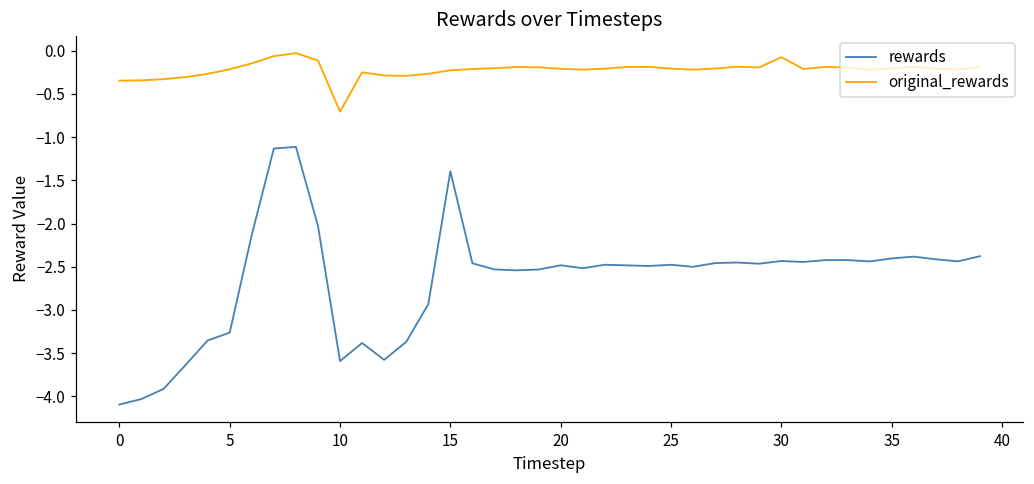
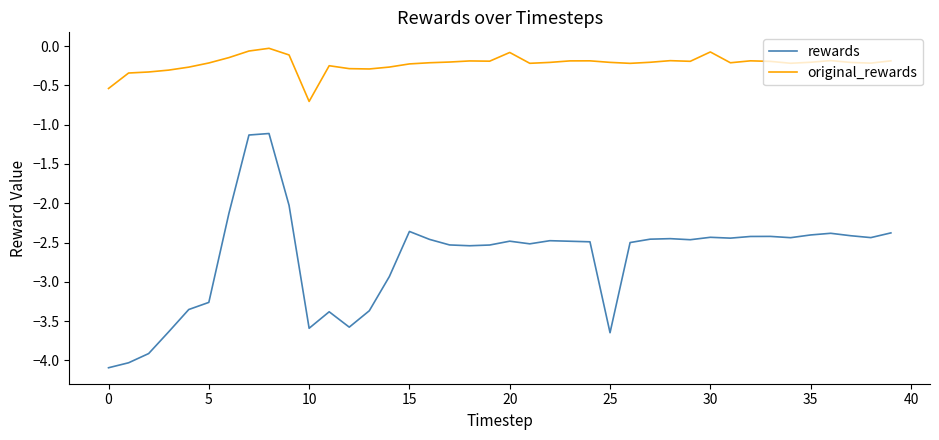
  {
    "rewards": {
      "0": -4.1,
      "5": -3.3,
      "10": -3.6,
-     "15": -1.4,
+     "15": -2.4,
      "20": -2.5,
-     "25": -2.5,
+     "25": -3.6,
      "30": -2.4,
      "35": -2.4
    },
    "original_rewards": {
-     "0": -0.3,
+     "0": -0.5,
      "5": -0.2,
      "10": -0.7,
      "15": -0.2,
-     "20": -0.2,
+     "20": -0.1,
      "25": -0.2,
      "30": -0.1
    }
  }
